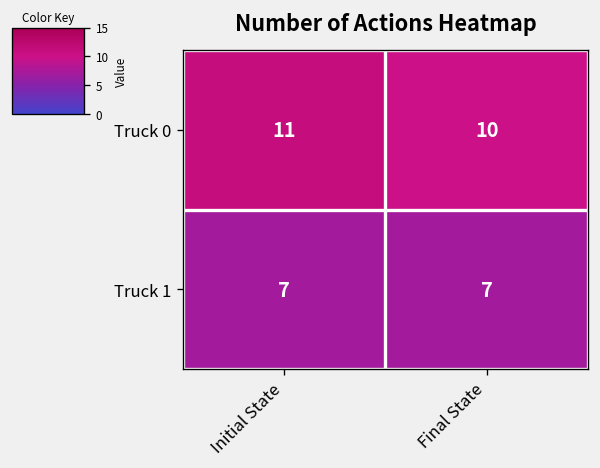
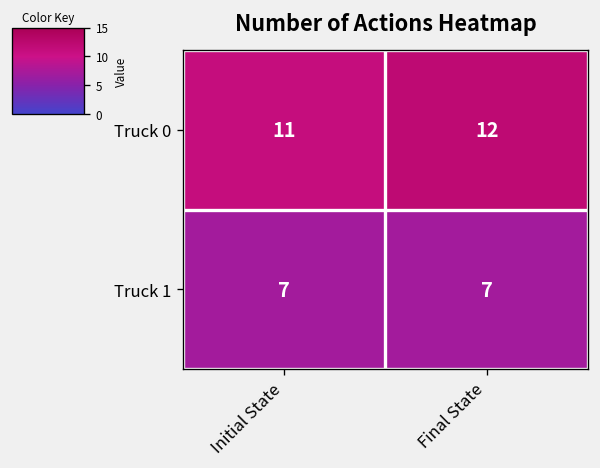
  {
    "Truck 0": {
      "Initial State": 11,
-     "Final State": 10
+     "Final State": 12
    },
    "Truck 1": {
      "Initial State": 7,
      "Final State": 7
    }
  }
